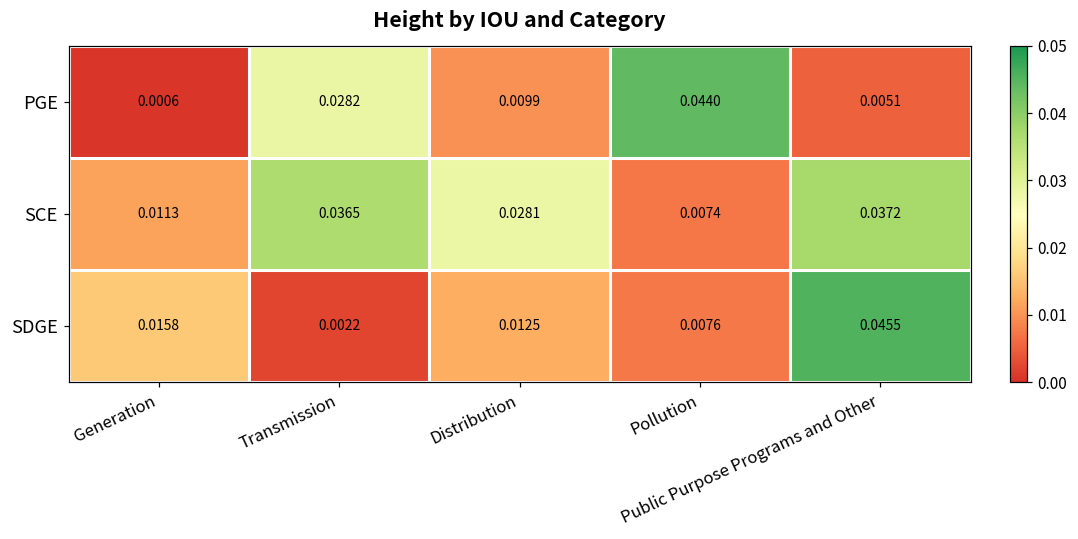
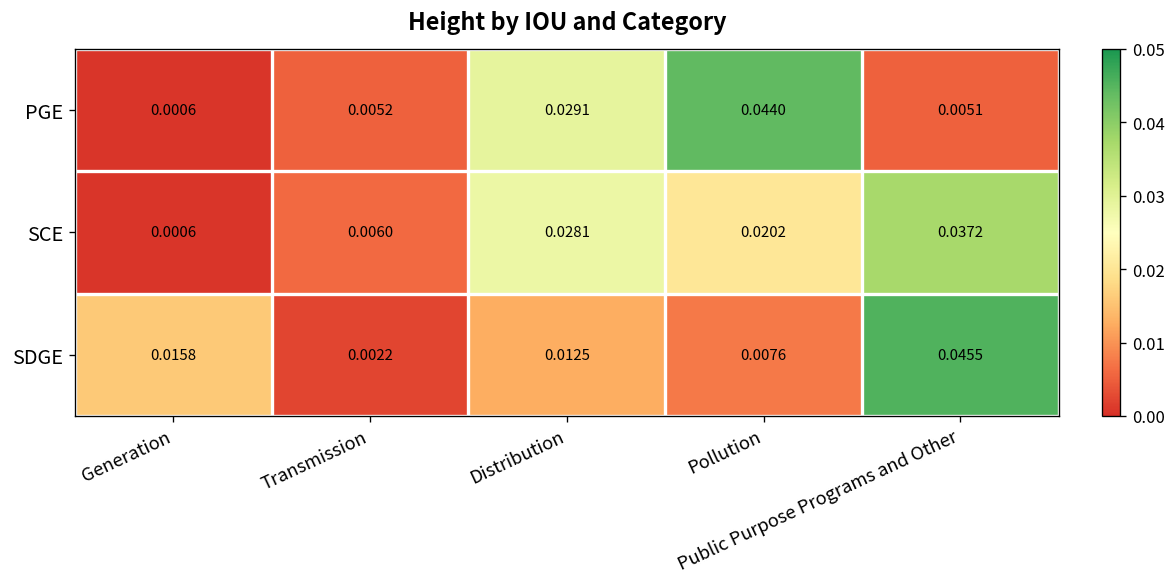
  {
    "PGE": {
      "Generation": 0.0006,
-     "Transmission": 0.0282,
-     "Distribution": 0.0099,
+     "Transmission": 0.0052,
+     "Distribution": 0.0291,
      "Pollution": 0.0440,
      "Public Purpose Programs and Other": 0.0051
    },
    "SCE": {
-     "Generation": 0.0113,
-     "Transmission": 0.0365,
+     "Generation": 0.0006,
+     "Transmission": 0.0060,
      "Distribution": 0.0281,
-     "Pollution": 0.0074,
+     "Pollution": 0.0202,
      "Public Purpose Programs and Other": 0.0372
    },
    "SDGE": {
      "Generation": 0.0158,
      "Transmission": 0.0022,
      "Distribution": 0.0125,
      "Pollution": 0.0076,
      "Public Purpose Programs and Other": 0.0455
    }
  }
